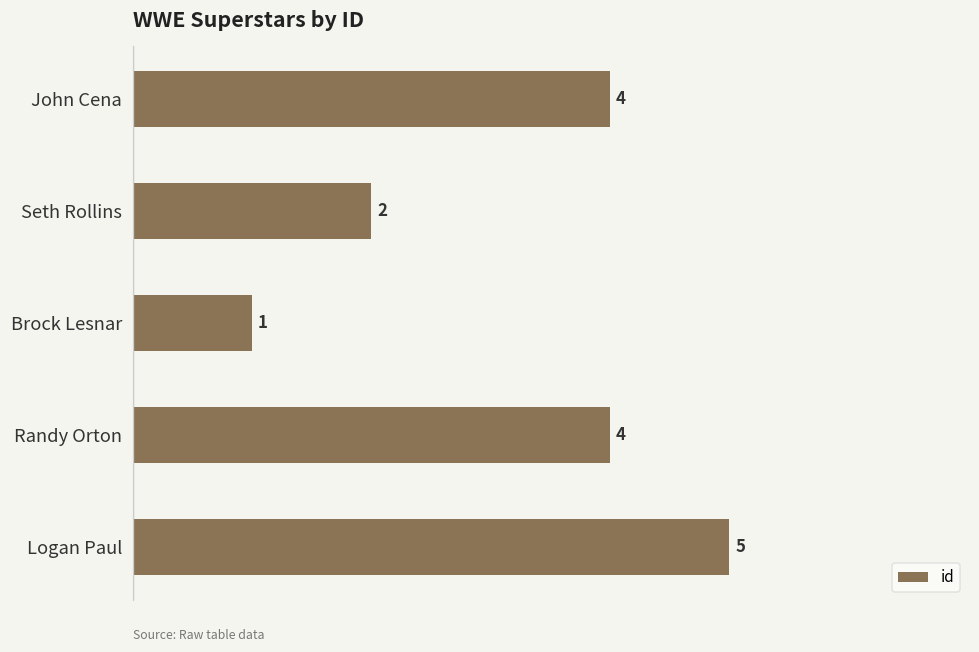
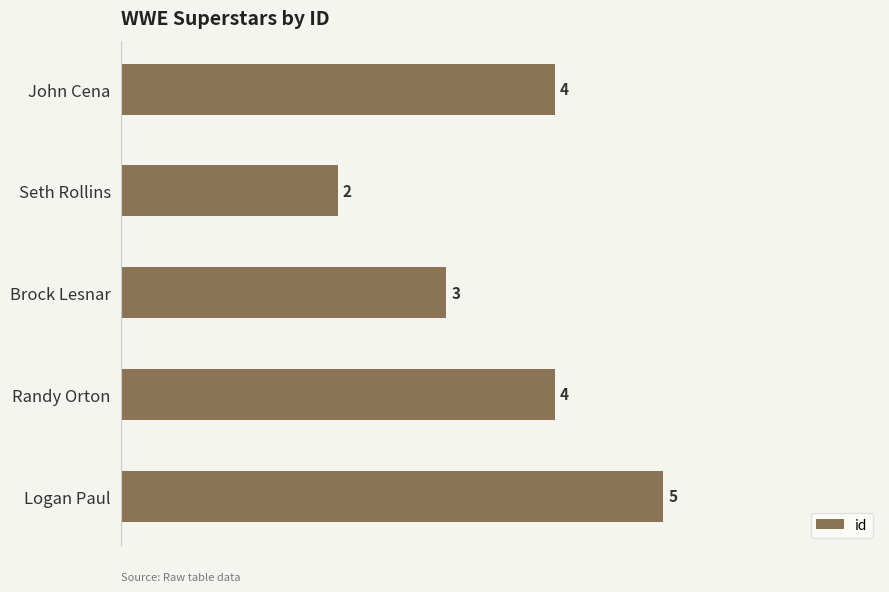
  {
    "John Cena": 4,
    "Seth Rollins": 2,
-   "Brock Lesnar": 1,
+   "Brock Lesnar": 3,
    "Randy Orton": 4,
    "Logan Paul": 5
  }
